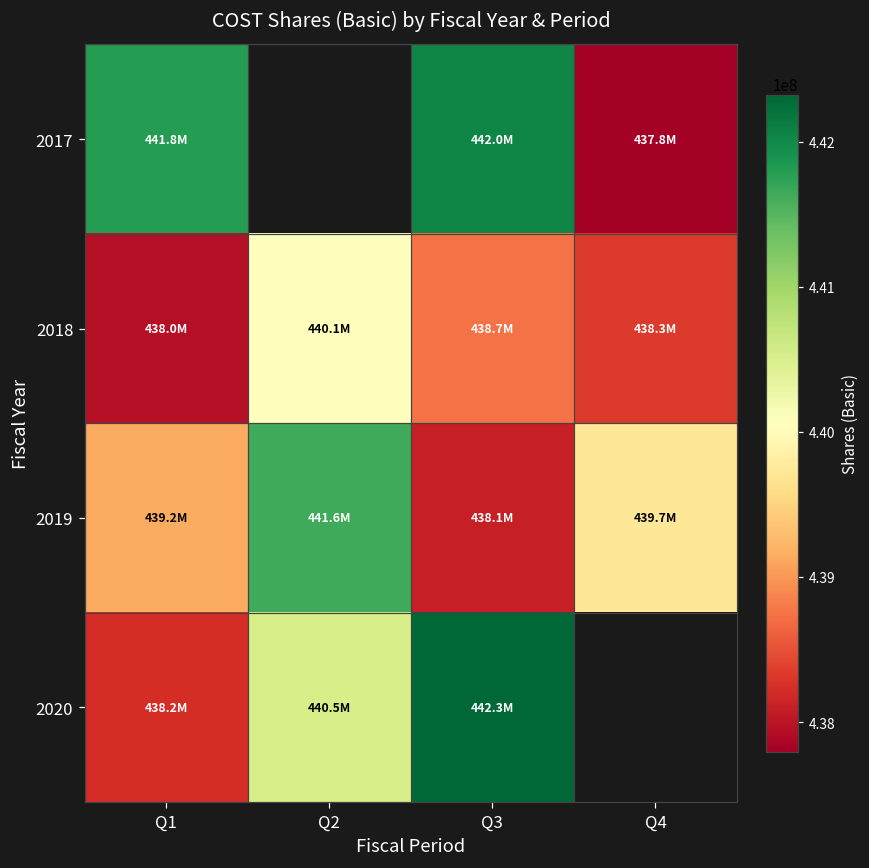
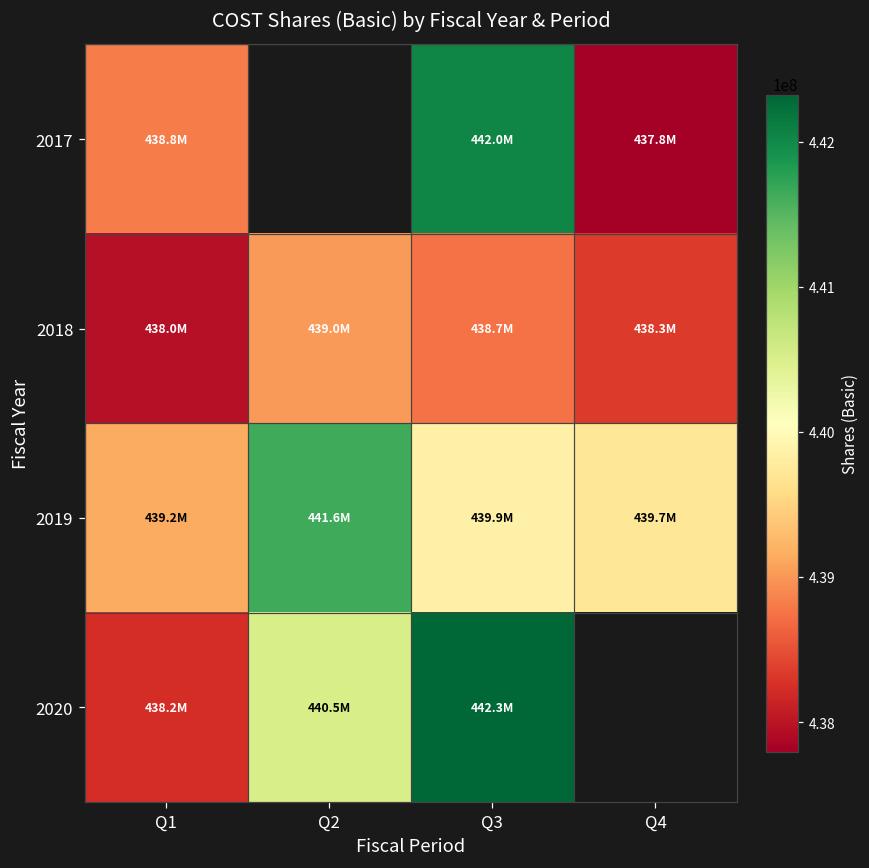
  {
    "2017": {
-     "Q1": "441.8M",
+     "Q1": "438.8M",
      "Q3": "442.0M",
      "Q4": "437.8M"
    },
    "2018": {
      "Q1": "438.0M",
-     "Q2": "440.1M",
+     "Q2": "439.0M",
      "Q3": "438.7M",
      "Q4": "438.3M"
    },
    "2019": {
      "Q1": "439.2M",
      "Q2": "441.6M",
-     "Q3": "438.1M",
+     "Q3": "439.9M",
      "Q4": "439.7M"
    },
    "2020": {
      "Q1": "438.2M",
      "Q2": "440.5M",
      "Q3": "442.3M"
    }
  }
